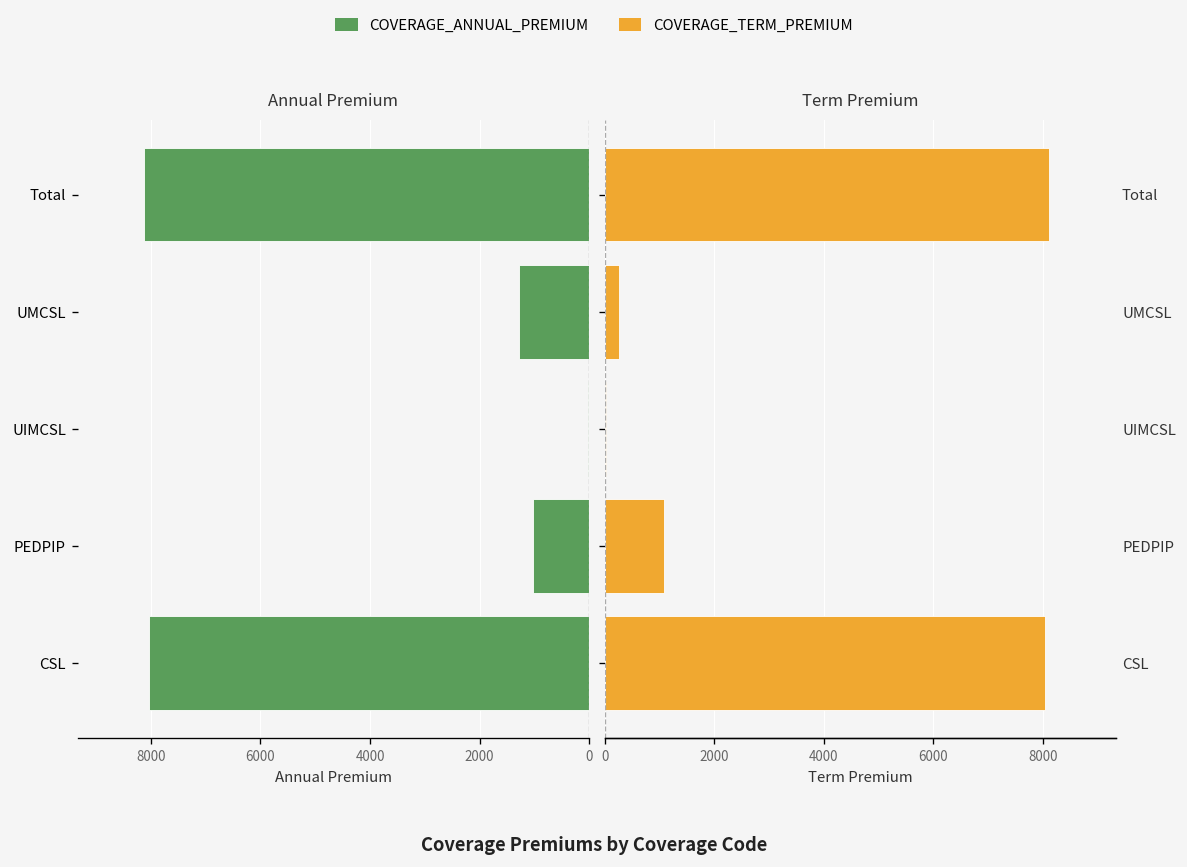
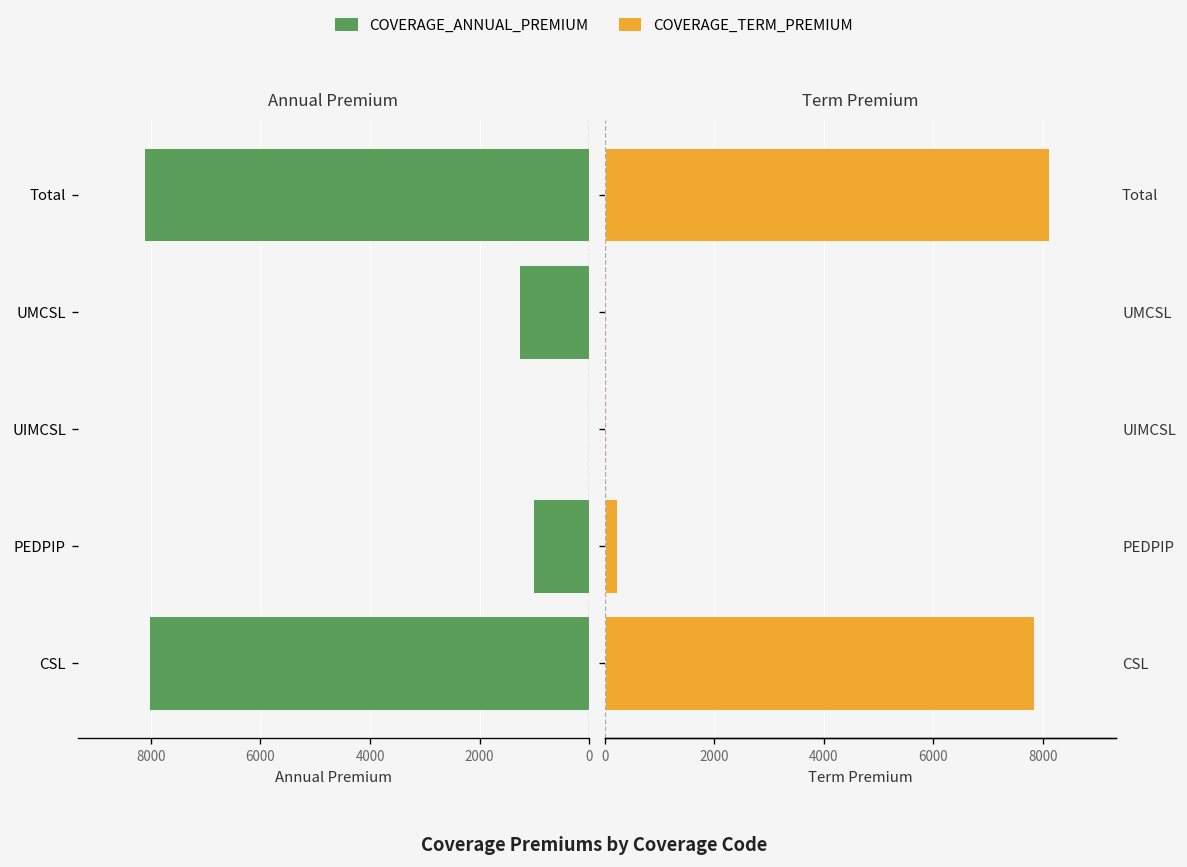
  {
    "Annual Premium": {
      "Total": 8100,
      "UMCSL": 1300,
      "PEDPIP": 1000,
      "CSL": 8000
    },
    "Term Premium": {
      "Total": 8100,
-     "UMCSL": 300,
-     "PEDPIP": 1100,
-     "CSL": 8000
+     "UMCSL": 0,
+     "PEDPIP": 200,
+     "CSL": 7800
    }
  }
